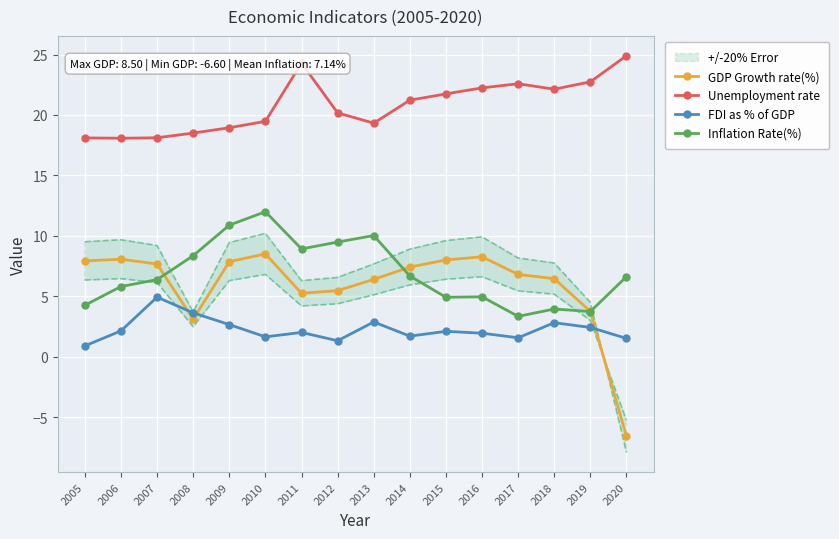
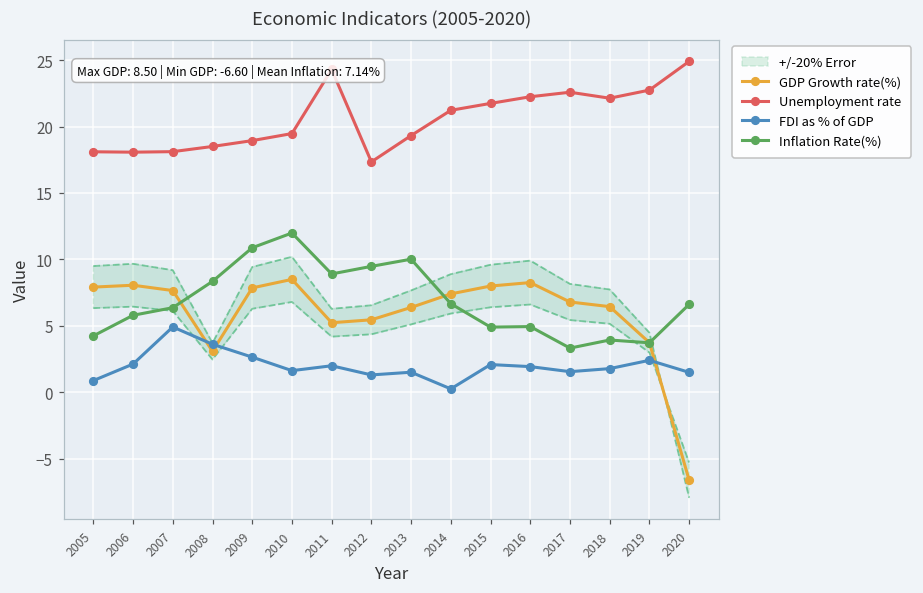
  {
    "GDP Growth rate(%)": {
      "2005": 7.9,
      "2006": 8.1,
      "2007": 7.7,
      "2008": 3.1,
      "2009": 7.9,
      "2010": 8.5,
      "2011": 5.2,
      "2012": 5.5,
      "2013": 6.4,
      "2014": 7.4,
      "2015": 8.0,
      "2016": 8.3,
      "2017": 6.8,
      "2018": 6.5,
      "2020": -6.6
    },
    "Unemployment rate": {
      "2005": 18.1,
      "2006": 18.1,
      "2007": 18.1,
      "2008": 18.5,
      "2009": 18.9,
      "2010": 19.5,
-     "2012": 20.2,
+     "2012": 17.3,
      "2013": 19.3,
      "2014": 21.2,
      "2015": 21.7,
      "2016": 22.2,
      "2017": 22.6,
      "2018": 22.1,
      "2019": 22.7,
      "2020": 24.9
    },
    "FDI as % of GDP": {
      "2005": 0.9,
      "2006": 2.1,
      "2007": 4.9,
      "2009": 2.7,
      "2010": 1.6,
      "2011": 2.0,
      "2012": 1.3,
-     "2013": 2.9,
-     "2014": 1.7,
+     "2013": 1.5,
+     "2014": 0.3,
      "2015": 2.1,
      "2016": 1.9,
      "2017": 1.6,
-     "2018": 2.8,
+     "2018": 1.8,
      "2019": 2.4,
      "2020": 1.5
    }
  }
